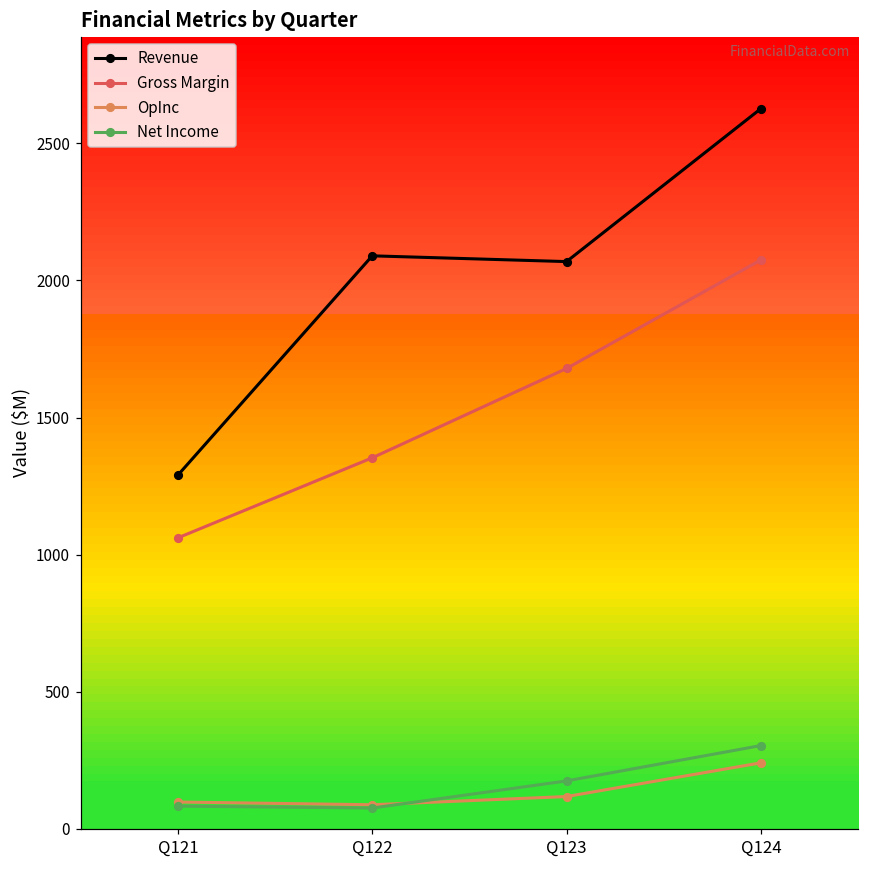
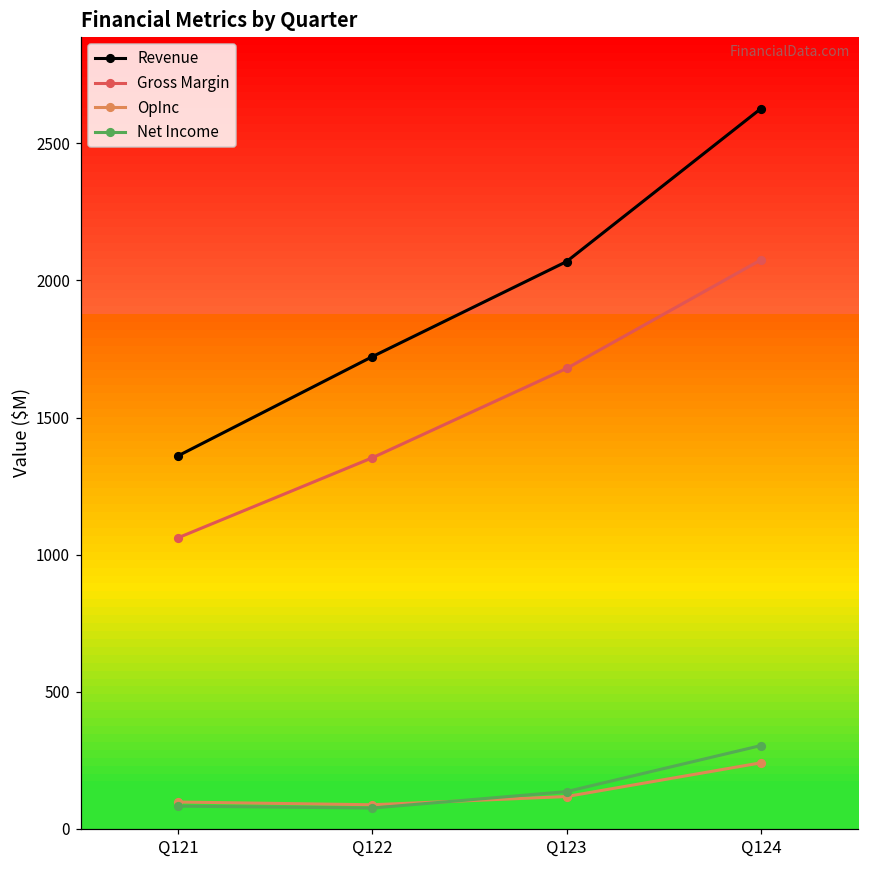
  {
    "Revenue": {
-     "Q121": 1290,
-     "Q122": 2090,
+     "Q121": 1360,
+     "Q122": 1720,
      "Q123": 2070,
      "Q124": 2630
    },
    "Net Income": {
      "Q121": 80,
      "Q122": 80,
-     "Q123": 170,
+     "Q123": 140,
      "Q124": 300
    }
  }
